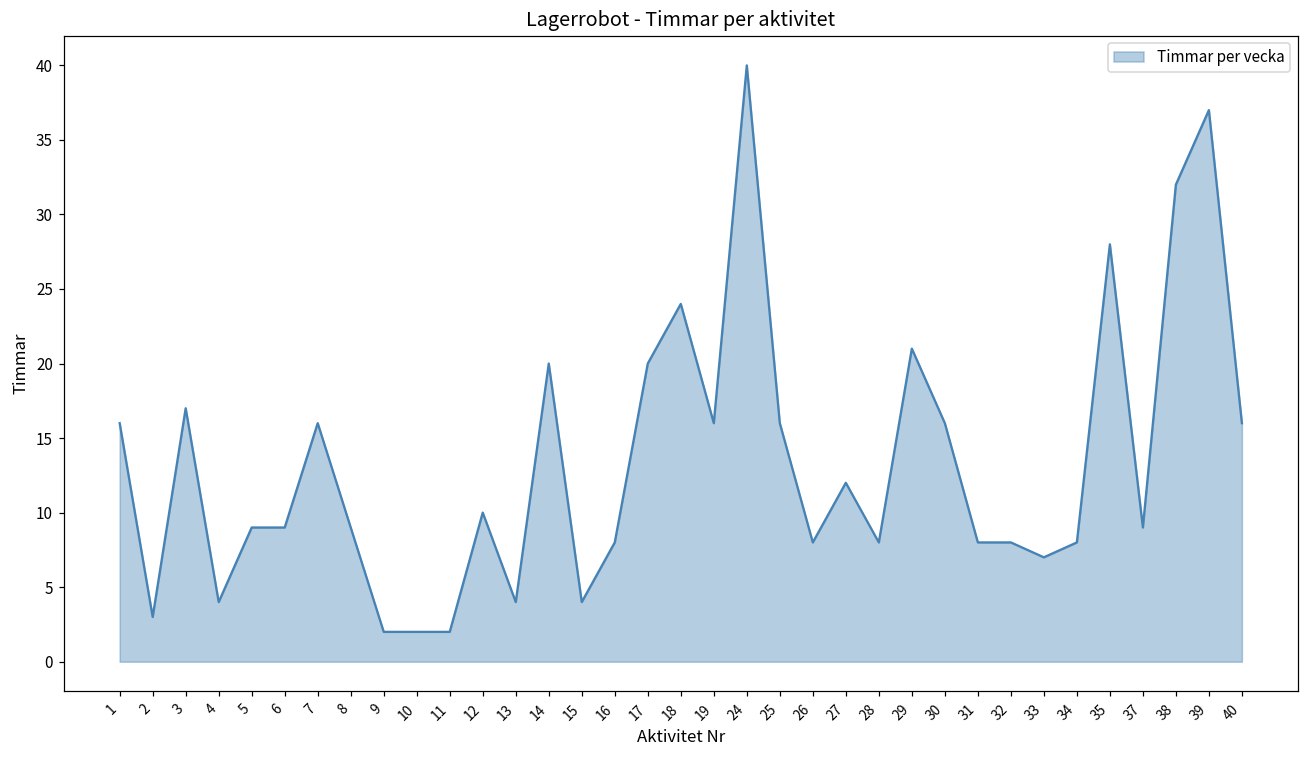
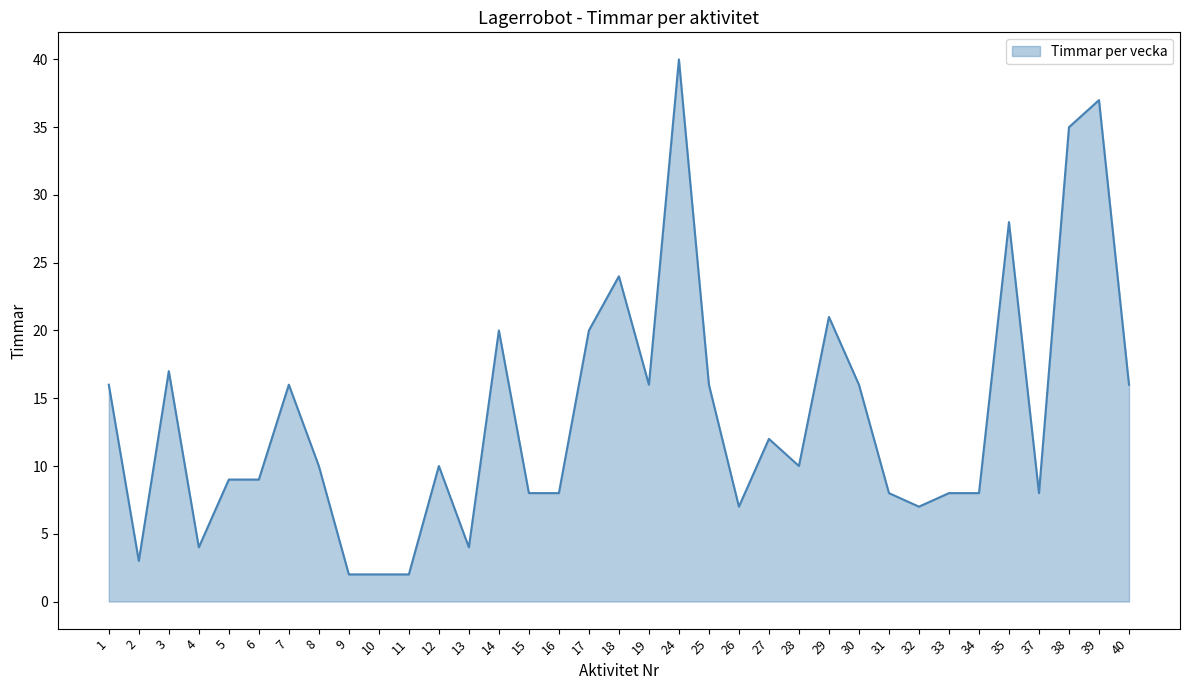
  {
    "1": 16,
    "2": 3,
    "3": 17,
    "4": 4,
    "5": 9,
    "6": 9,
    "7": 16,
-   "8": 9,
+   "8": 10,
    "9": 2,
    "10": 2,
    "11": 2,
    "12": 10,
    "13": 4,
    "14": 20,
-   "15": 4,
+   "15": 8,
    "16": 8,
    "17": 20,
    "18": 24,
    "19": 16,
    "24": 40,
    "25": 16,
-   "26": 8,
+   "26": 7,
    "27": 12,
-   "28": 8,
+   "28": 10,
    "29": 21,
    "30": 16,
    "31": 8,
-   "32": 8,
-   "33": 7,
+   "32": 7,
+   "33": 8,
    "34": 8,
    "35": 28,
-   "37": 9,
-   "38": 32,
+   "37": 8,
+   "38": 35,
    "39": 37,
    "40": 16
  }
